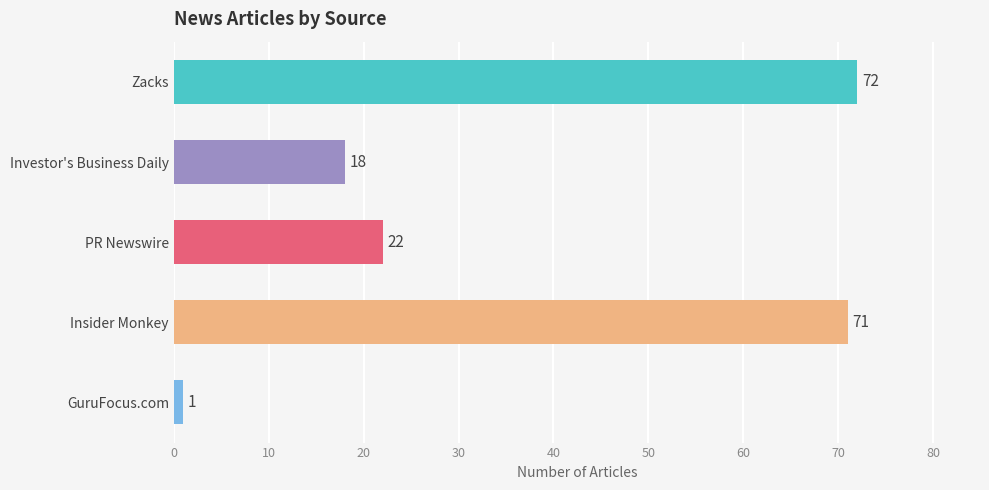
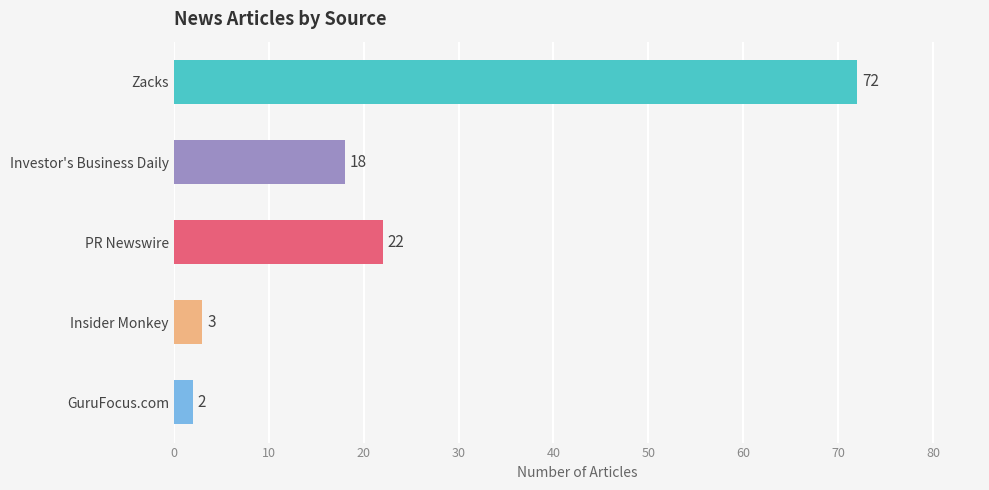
  {
    "Zacks": 72,
    "Investor's Business Daily": 18,
    "PR Newswire": 22,
-   "Insider Monkey": 71,
-   "GuruFocus.com": 1
+   "Insider Monkey": 3,
+   "GuruFocus.com": 2
  }
